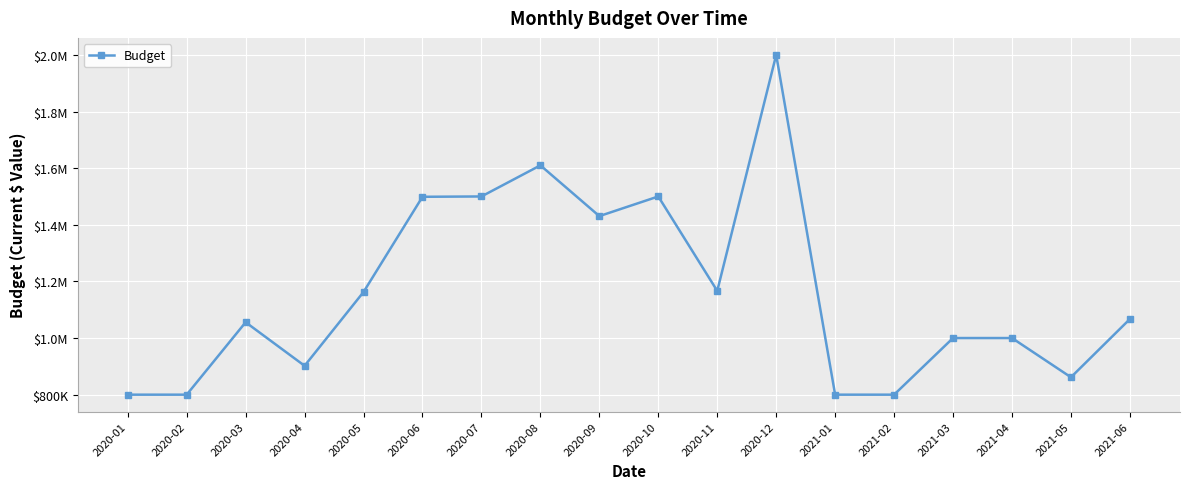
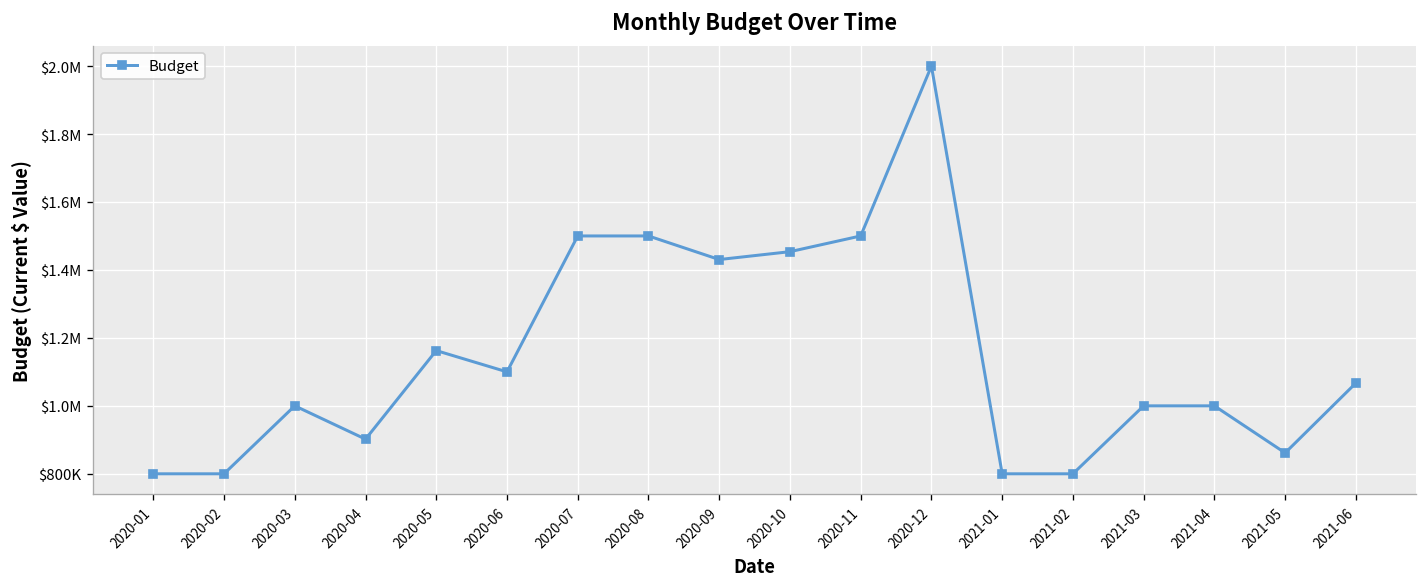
  {
    "2020-01": "$800000",
    "2020-02": "$800000",
-   "2020-03": "$1060000",
+   "2020-03": "$1000000",
    "2020-04": "$900000",
    "2020-05": "$1160000",
-   "2020-06": "$1500000",
+   "2020-06": "$1100000",
    "2020-07": "$1500000",
-   "2020-08": "$1610000",
+   "2020-08": "$1500000",
    "2020-09": "$1430000",
-   "2020-10": "$1500000",
-   "2020-11": "$1170000",
+   "2020-10": "$1450000",
+   "2020-11": "$1500000",
    "2020-12": "$2000000",
    "2021-01": "$800000",
    "2021-02": "$800000",
    "2021-03": "$1000000",
    "2021-04": "$1000000",
    "2021-05": "$860000",
    "2021-06": "$1070000"
  }
